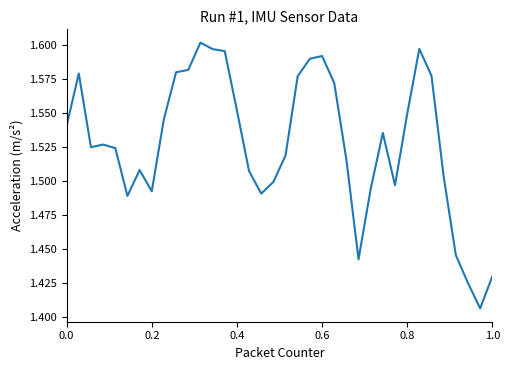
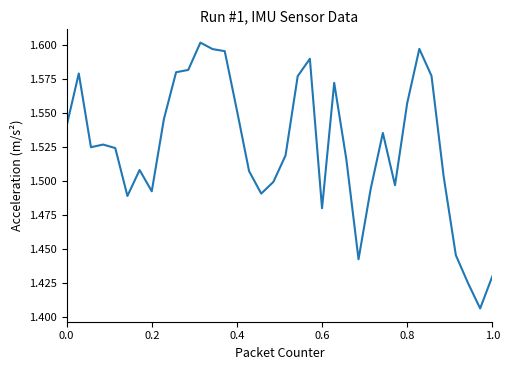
  {
    "0.0": 1.541,
    "0.2": 1.492,
    "0.4": 1.552,
-   "0.6": 1.592,
-   "0.8": 1.549,
+   "0.6": 1.480,
+   "0.8": 1.557,
    "1.0": 1.430
  }
